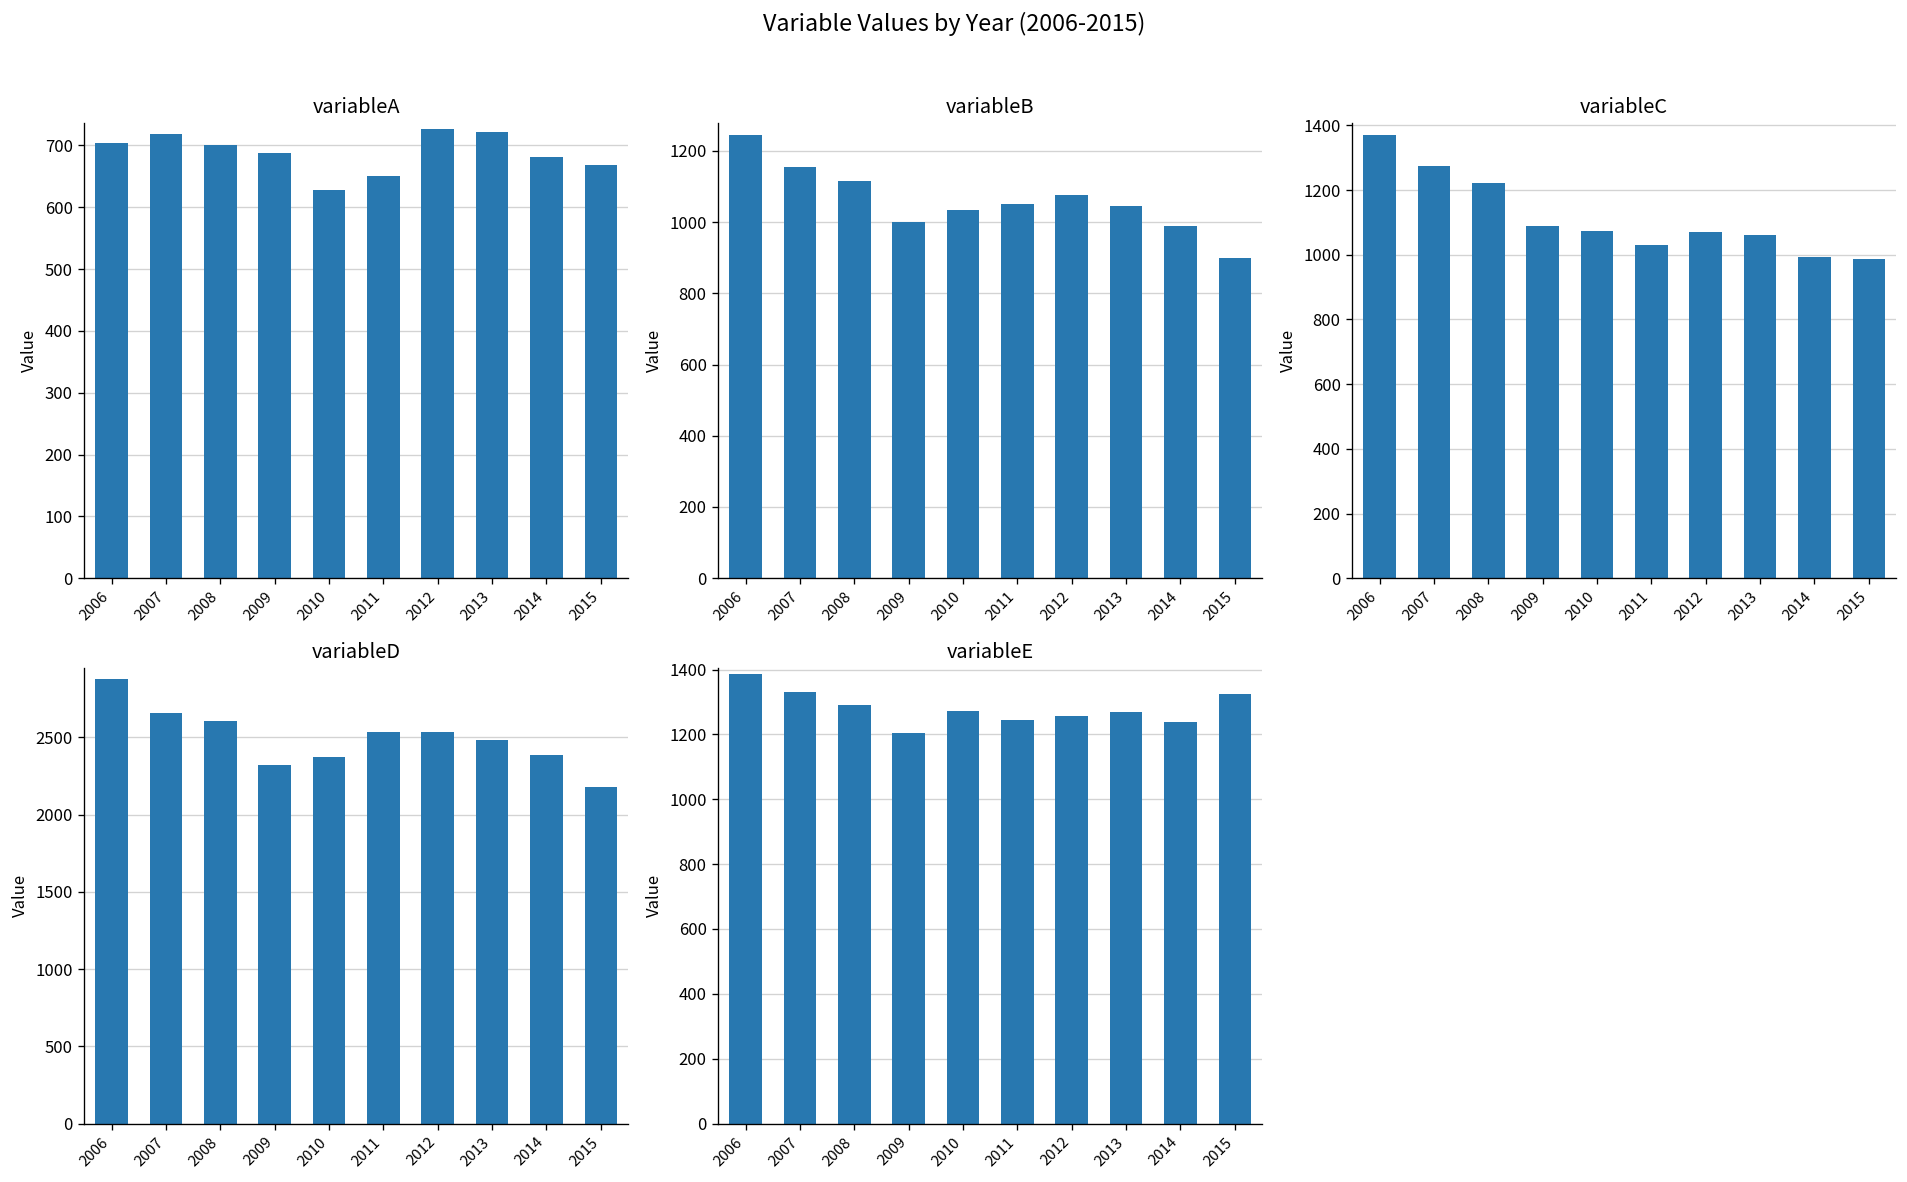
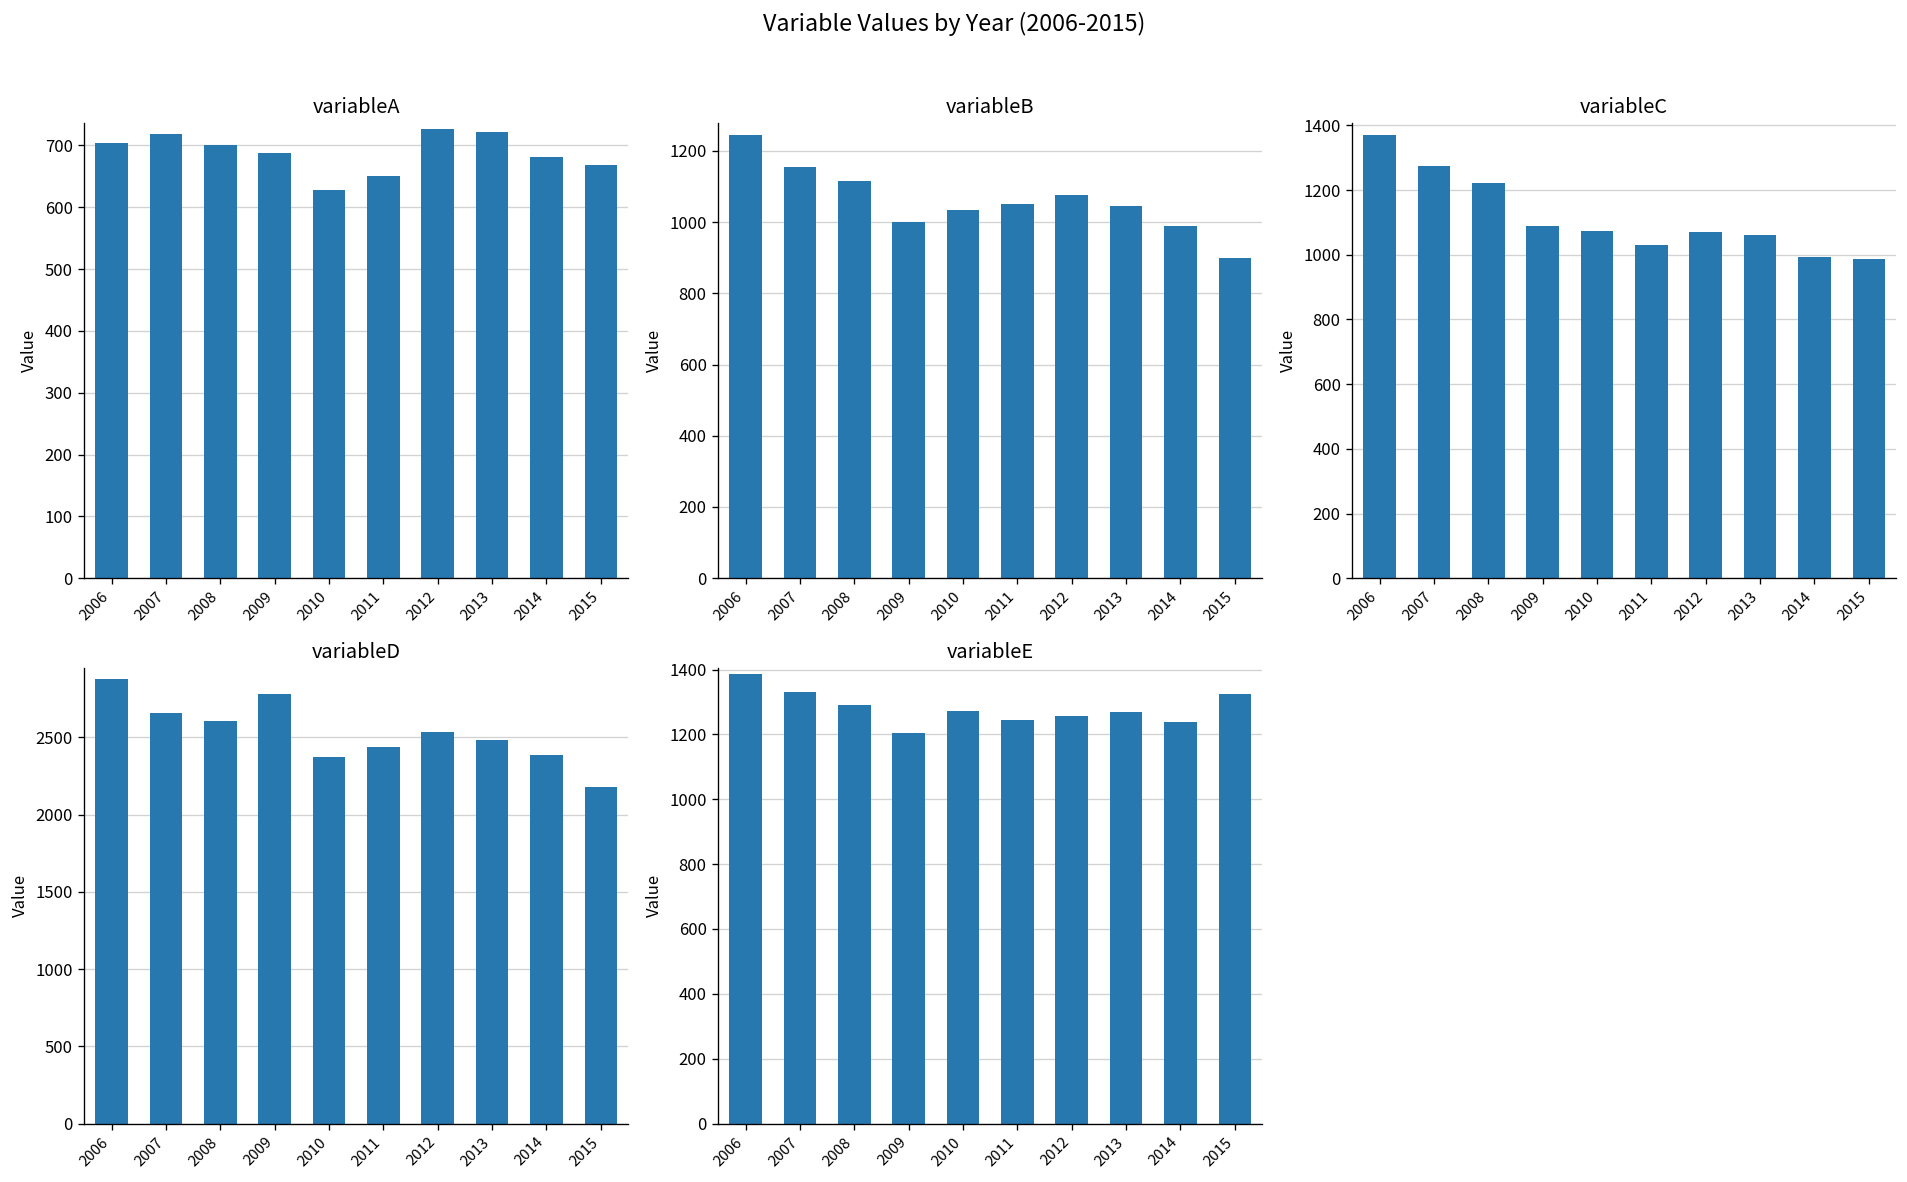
  {
    "variableA": {
      "2006": 700,
      "2007": 720,
      "2008": 700,
      "2009": 690,
      "2010": 630,
      "2011": 650,
      "2012": 730,
      "2013": 720,
      "2014": 680,
      "2015": 670
    },
    "variableB": {
      "2006": 1240,
      "2007": 1150,
      "2008": 1120,
      "2009": 1000,
      "2010": 1030,
      "2011": 1050,
      "2012": 1070,
      "2013": 1050,
      "2014": 990,
      "2015": 900
    },
    "variableC": {
      "2006": 1370,
      "2007": 1280,
      "2008": 1220,
      "2009": 1090,
      "2010": 1070,
      "2011": 1030,
      "2012": 1070,
      "2013": 1060,
      "2014": 990,
      "2015": 990
    },
    "variableD": {
      "2006": 2880,
      "2007": 2660,
      "2008": 2600,
-     "2009": 2320,
+     "2009": 2780,
      "2010": 2370,
-     "2011": 2530,
+     "2011": 2440,
      "2012": 2540,
      "2013": 2490,
      "2014": 2390,
      "2015": 2180
    },
    "variableE": {
      "2006": 1390,
      "2007": 1330,
      "2008": 1290,
      "2009": 1210,
      "2010": 1270,
      "2011": 1240,
      "2012": 1260,
      "2013": 1270,
      "2014": 1240,
      "2015": 1320
    }
  }
